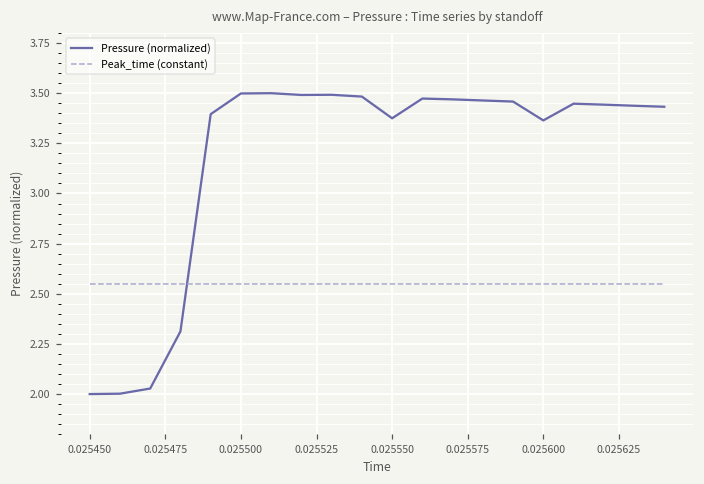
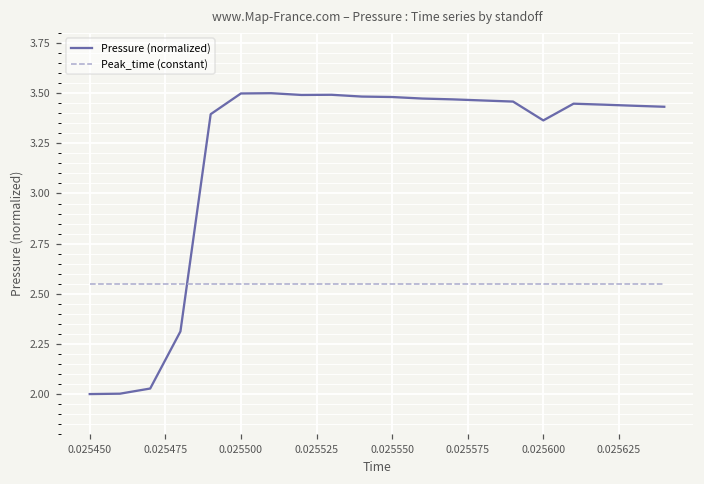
  {
    "Pressure (normalized)": {
      "0.025450": 2.00,
      "0.025500": 3.50,
-     "0.025550": 3.37,
+     "0.025550": 3.48,
      "0.025600": 3.36
    },
    "Peak_time (constant)": {
      "0.025450": 2.55,
      "0.025500": 2.55,
      "0.025550": 2.55,
      "0.025600": 2.55
    }
  }
